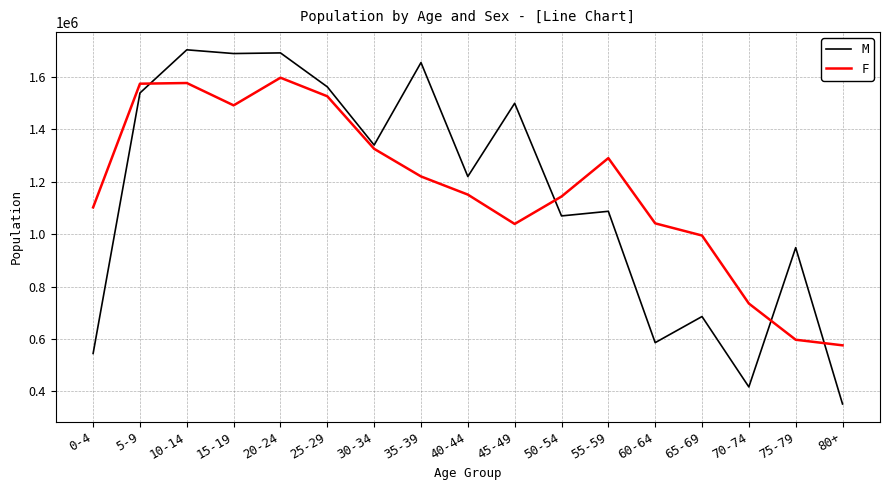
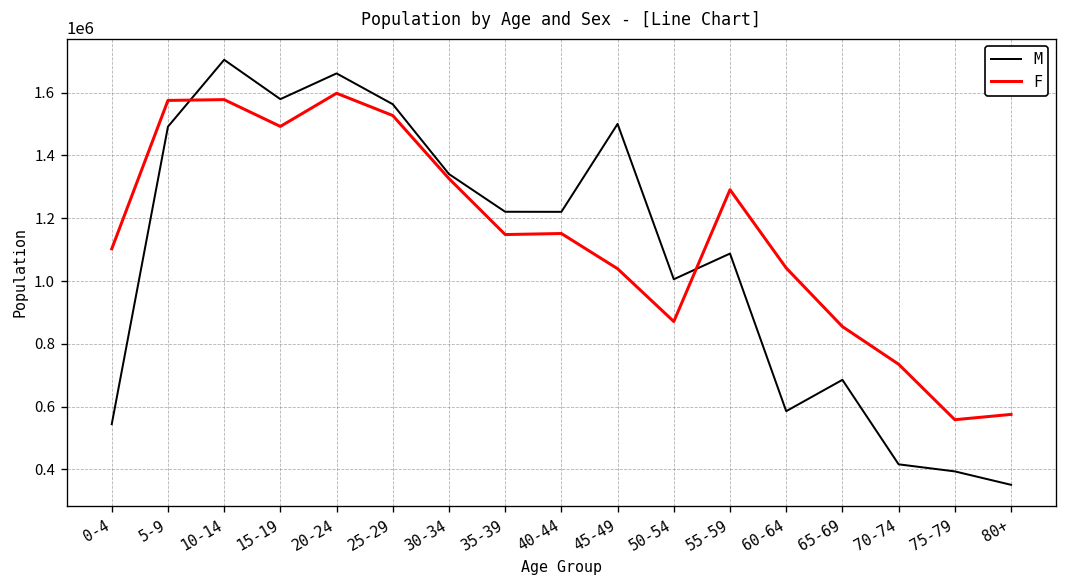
  {
    "M": {
      "0-4": 540000,
-     "5-9": 1540000,
+     "5-9": 1490000,
      "10-14": 1700000,
-     "15-19": 1690000,
-     "20-24": 1690000,
+     "15-19": 1580000,
+     "20-24": 1660000,
      "25-29": 1560000,
      "30-34": 1340000,
-     "35-39": 1660000,
+     "35-39": 1220000,
      "40-44": 1220000,
      "45-49": 1500000,
-     "50-54": 1070000,
+     "50-54": 1010000,
      "55-59": 1090000,
      "60-64": 590000,
      "65-69": 690000,
      "70-74": 420000,
-     "75-79": 950000,
+     "75-79": 390000,
      "80+": 350000
    },
    "F": {
      "0-4": 1100000,
      "5-9": 1570000,
      "10-14": 1580000,
      "15-19": 1490000,
      "20-24": 1600000,
      "25-29": 1530000,
      "30-34": 1330000,
-     "35-39": 1220000,
+     "35-39": 1150000,
      "40-44": 1150000,
      "45-49": 1040000,
-     "50-54": 1140000,
+     "50-54": 870000,
      "55-59": 1290000,
      "60-64": 1040000,
-     "65-69": 990000,
+     "65-69": 850000,
      "70-74": 740000,
-     "75-79": 600000,
+     "75-79": 560000,
      "80+": 580000
    }
  }
